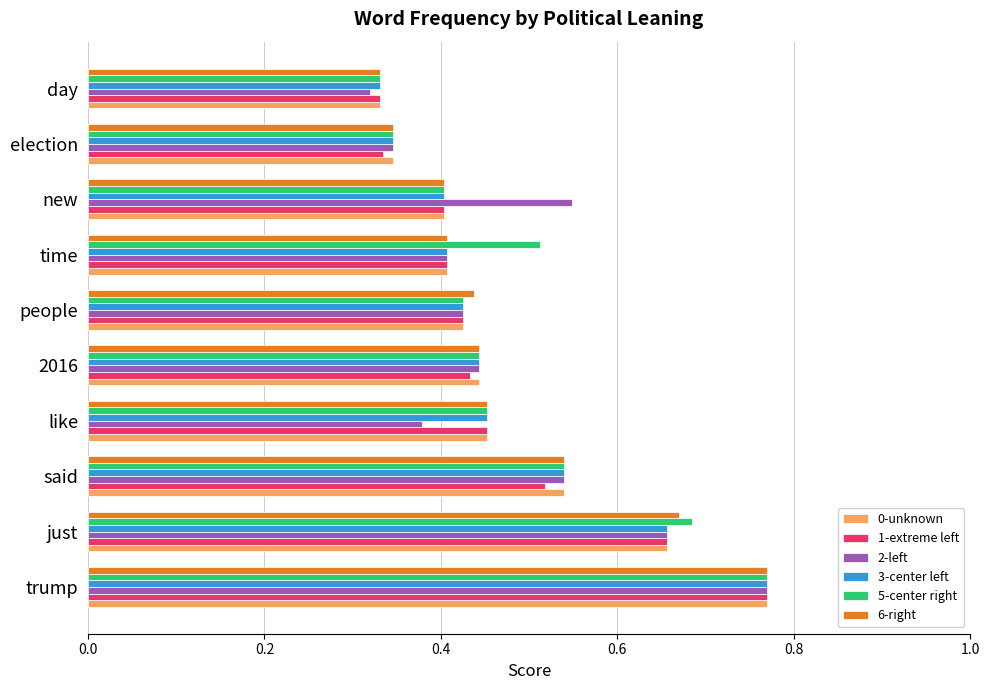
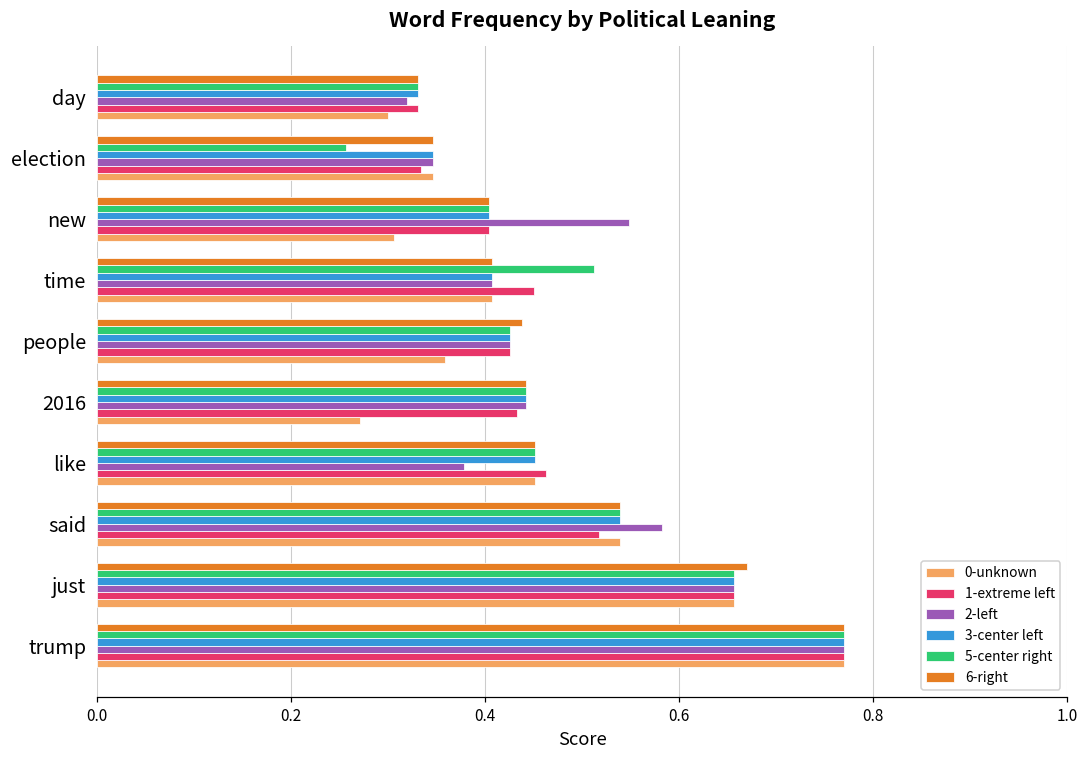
  {
    "0-unknown": {
-     "day": 0.33,
+     "day": 0.30,
      "election": 0.35,
-     "new": 0.40,
+     "new": 0.31,
      "time": 0.41,
-     "people": 0.43,
-     "2016": 0.44,
+     "people": 0.36,
+     "2016": 0.27,
      "like": 0.45,
      "said": 0.54,
      "just": 0.66,
      "trump": 0.77
    },
    "1-extreme left": {
      "day": 0.33,
      "election": 0.33,
      "new": 0.40,
-     "time": 0.41,
+     "time": 0.45,
      "people": 0.43,
      "2016": 0.43,
-     "like": 0.45,
+     "like": 0.46,
      "said": 0.52,
      "just": 0.66,
      "trump": 0.77
    },
    "2-left": {
      "day": 0.32,
      "election": 0.35,
      "new": 0.55,
      "time": 0.41,
      "people": 0.43,
      "2016": 0.44,
      "like": 0.38,
-     "said": 0.54,
+     "said": 0.58,
      "just": 0.66,
      "trump": 0.77
    },
    "3-center left": {
      "day": 0.33,
      "election": 0.35,
      "new": 0.40,
      "time": 0.41,
      "people": 0.43,
      "2016": 0.44,
      "like": 0.45,
      "said": 0.54,
      "just": 0.66,
      "trump": 0.77
    },
    "5-center right": {
      "day": 0.33,
-     "election": 0.35,
+     "election": 0.26,
      "new": 0.40,
      "time": 0.51,
      "people": 0.43,
      "2016": 0.44,
      "like": 0.45,
      "said": 0.54,
-     "just": 0.68,
+     "just": 0.66,
      "trump": 0.77
    },
    "6-right": {
      "day": 0.33,
      "election": 0.35,
      "new": 0.40,
      "time": 0.41,
      "people": 0.44,
      "2016": 0.44,
      "like": 0.45,
      "said": 0.54,
      "just": 0.67,
      "trump": 0.77
    }
  }
